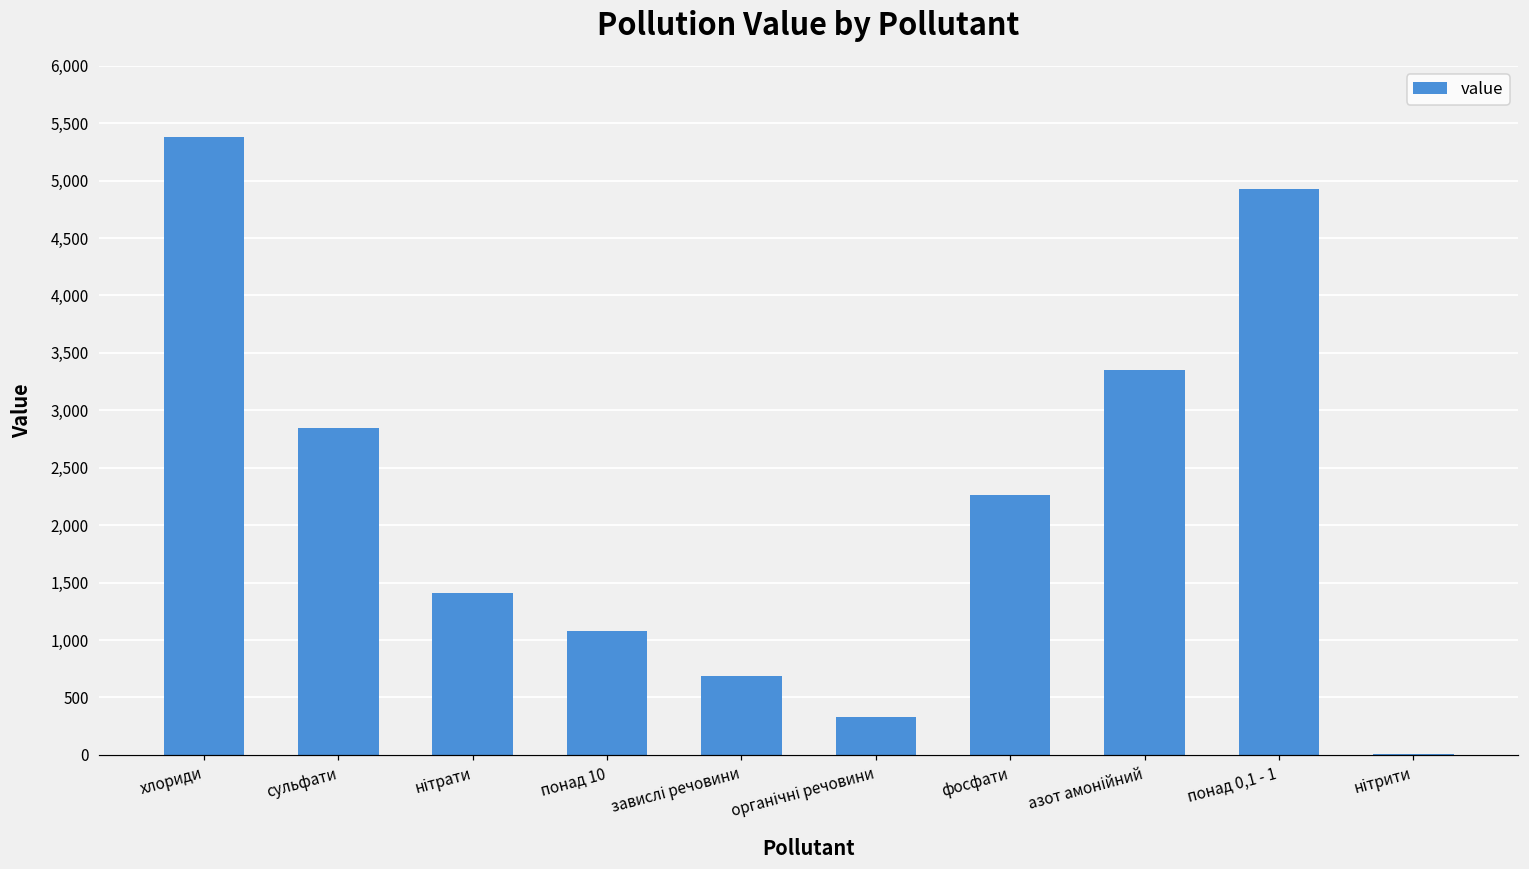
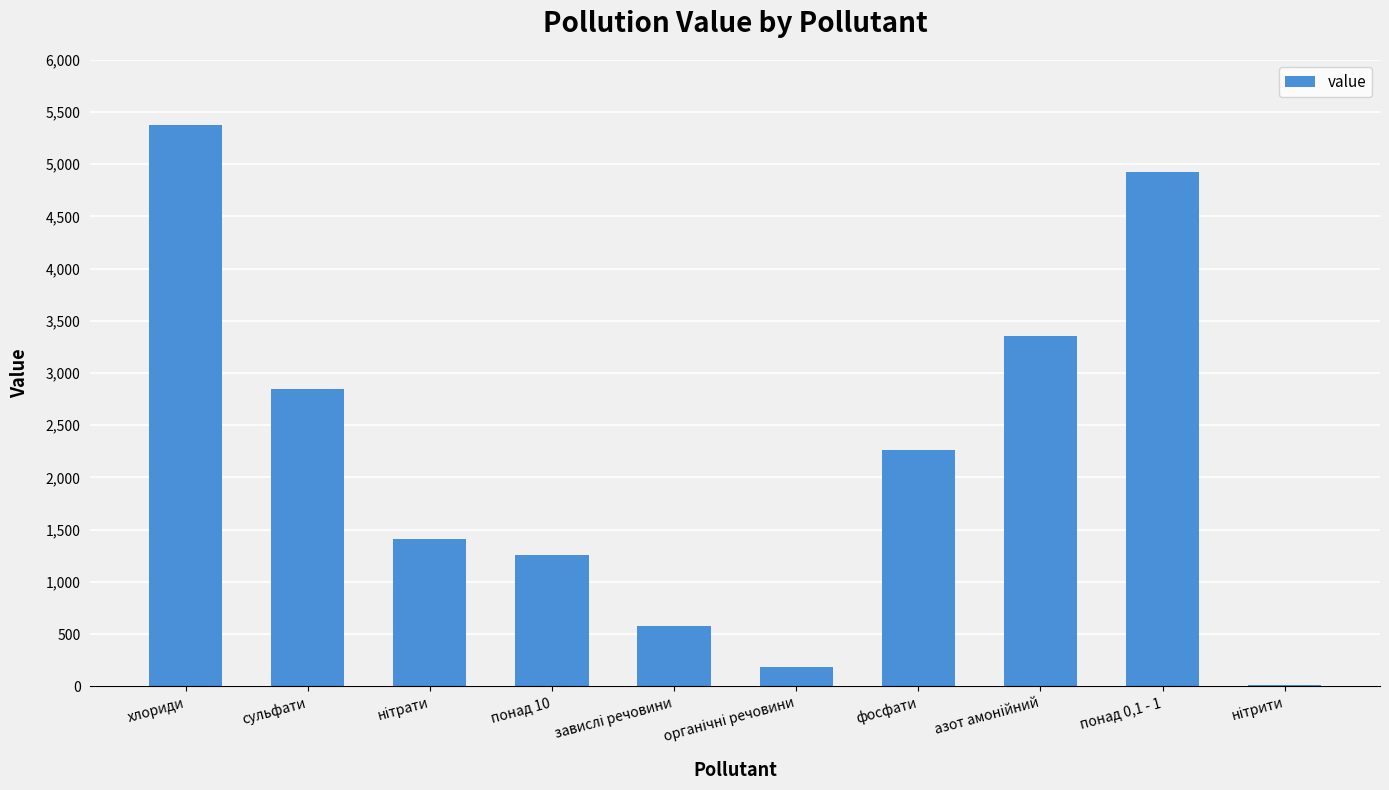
  {
    "хлориди": "5,380",
    "сульфати": "2,850",
    "нітрати": "1,410",
-   "понад 10": "1,080",
-   "завислі речовини": "680",
-   "органічні речовини": "330",
+   "понад 10": "1,260",
+   "завислі речовини": "580",
+   "органічні речовини": "180",
    "фосфати": "2,260",
    "азот амонійний": "3,350",
    "понад 0,1 - 1": "4,930"
  }
